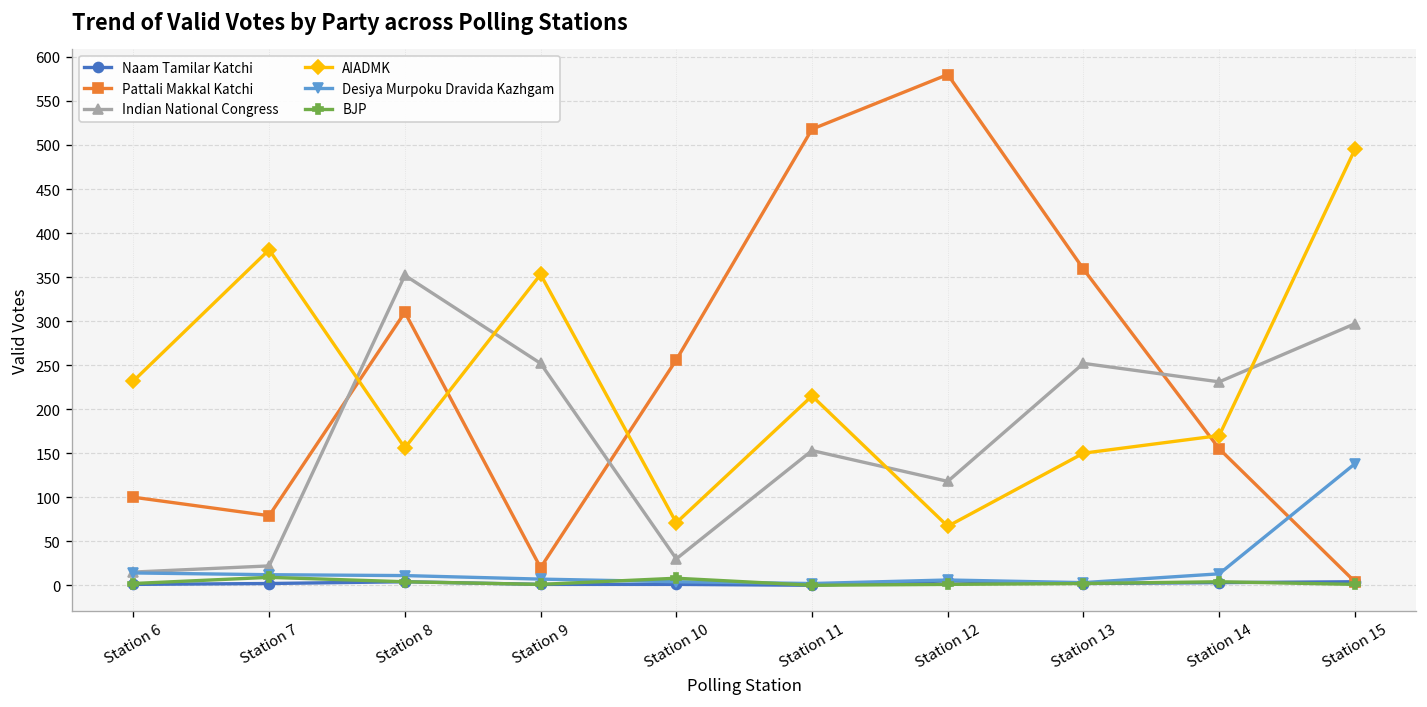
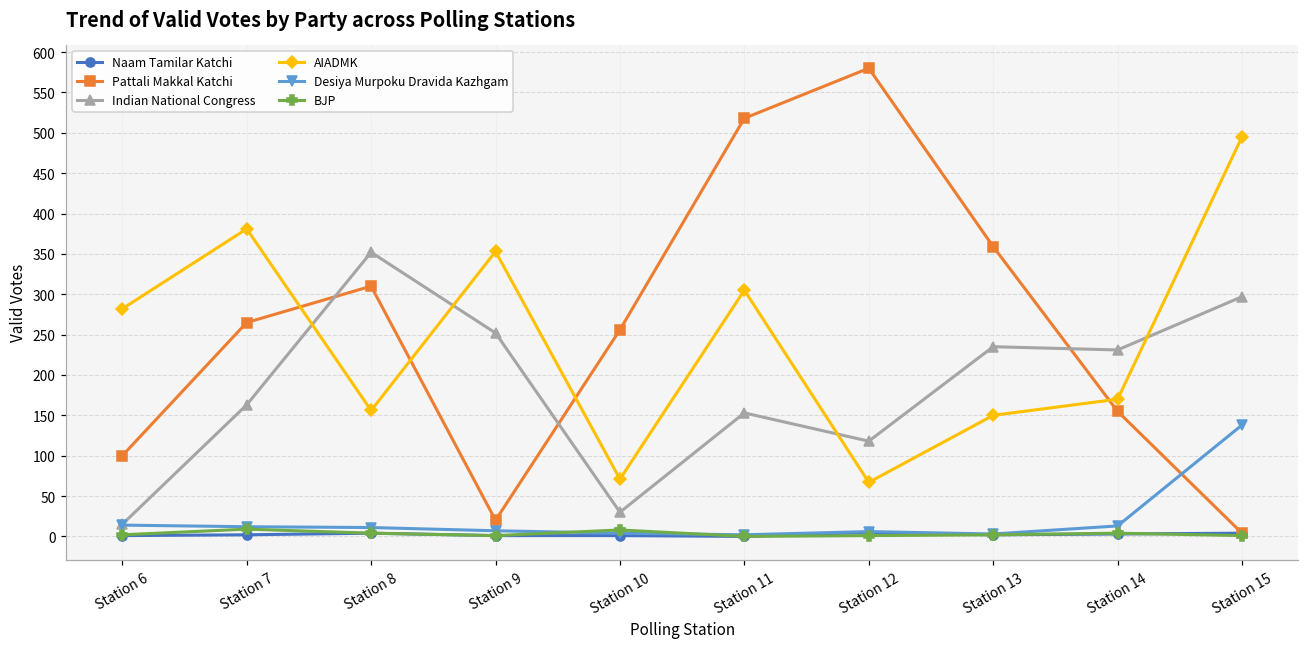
  {
    "Pattali Makkal Katchi": {
      "Station 6": 100,
-     "Station 7": 80,
+     "Station 7": 270,
      "Station 8": 310,
      "Station 9": 20,
      "Station 10": 260,
      "Station 11": 520,
      "Station 12": 580,
      "Station 13": 360,
      "Station 14": 160
    },
    "Indian National Congress": {
-     "Station 7": 20,
+     "Station 7": 160,
      "Station 8": 350,
      "Station 9": 250,
      "Station 10": 30,
      "Station 11": 150,
      "Station 12": 120,
-     "Station 13": 250,
+     "Station 13": 240,
      "Station 14": 230,
      "Station 15": 300
    },
    "AIADMK": {
-     "Station 6": 230,
+     "Station 6": 280,
      "Station 7": 380,
      "Station 8": 160,
      "Station 9": 350,
      "Station 10": 70,
-     "Station 11": 220,
+     "Station 11": 310,
      "Station 12": 70,
      "Station 13": 150,
      "Station 14": 170,
      "Station 15": 500
    },
    "BJP": {
      "Station 10": 10,
      "Station 12": 0
    }
  }
